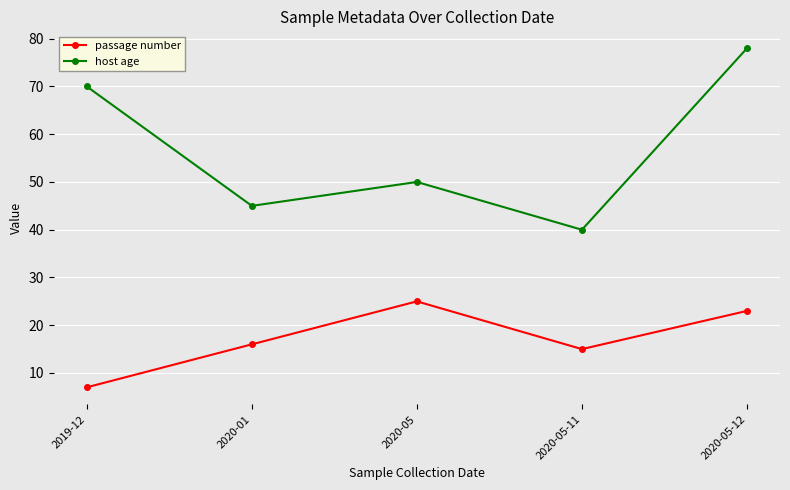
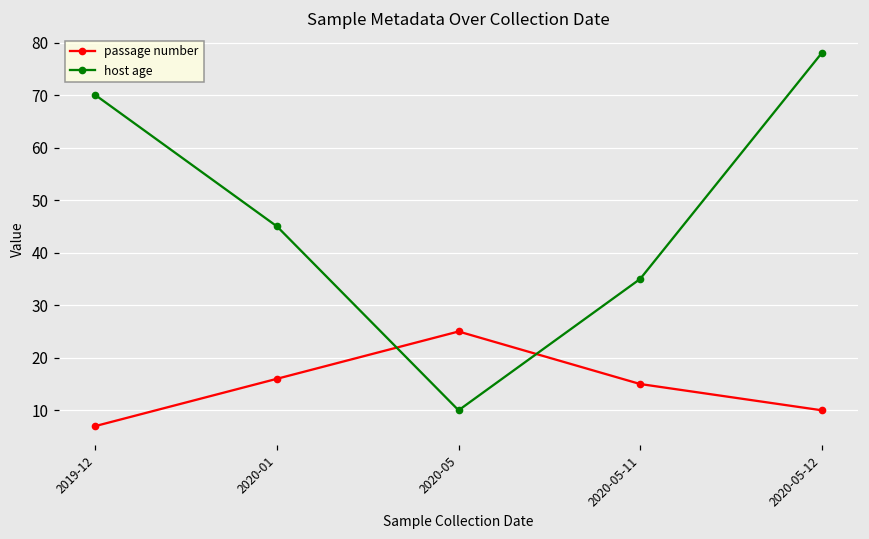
  {
    "passage number": {
      "2019-12": 7,
      "2020-01": 16,
      "2020-05": 25,
      "2020-05-11": 15,
-     "2020-05-12": 23
+     "2020-05-12": 10
    },
    "host age": {
      "2019-12": 70,
      "2020-01": 45,
-     "2020-05": 50,
-     "2020-05-11": 40,
+     "2020-05": 10,
+     "2020-05-11": 35,
      "2020-05-12": 78
    }
  }
